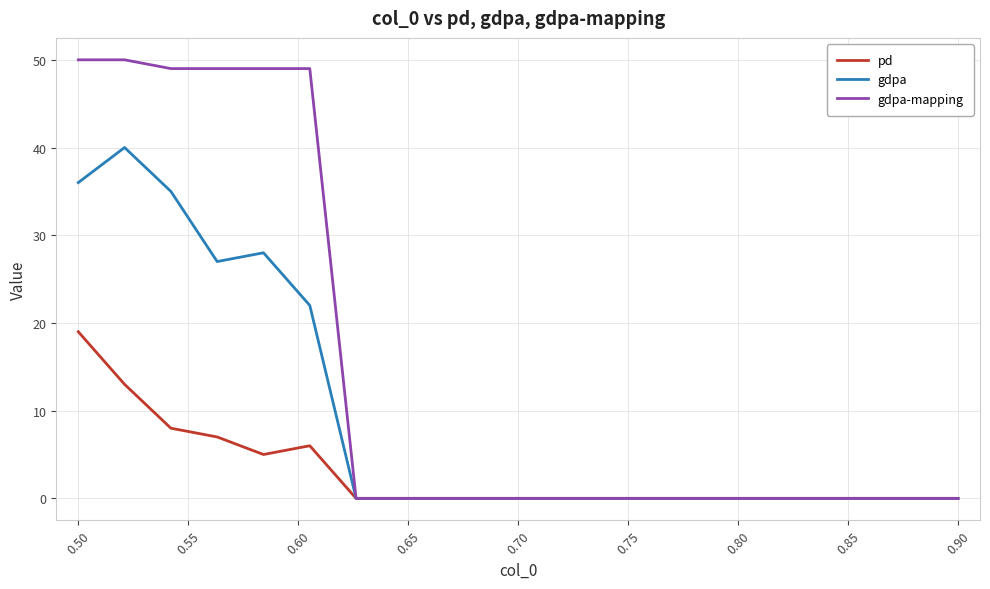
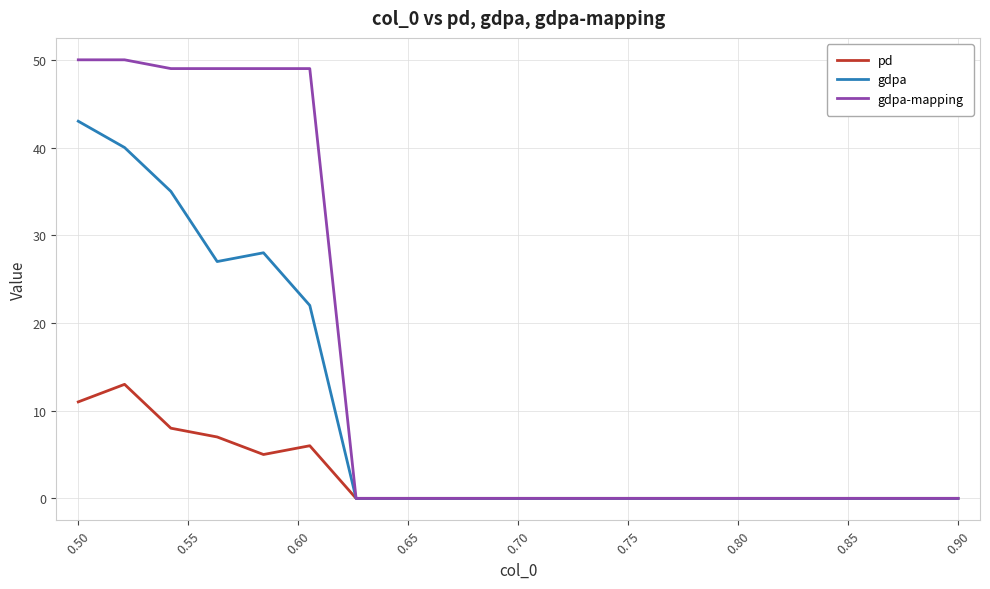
  {
    "pd": {
-     "0.50": 19
+     "0.50": 11
    },
    "gdpa": {
-     "0.50": 36
+     "0.50": 43
    },
    "gdpa-mapping": {
      "0.50": 50
    }
  }
